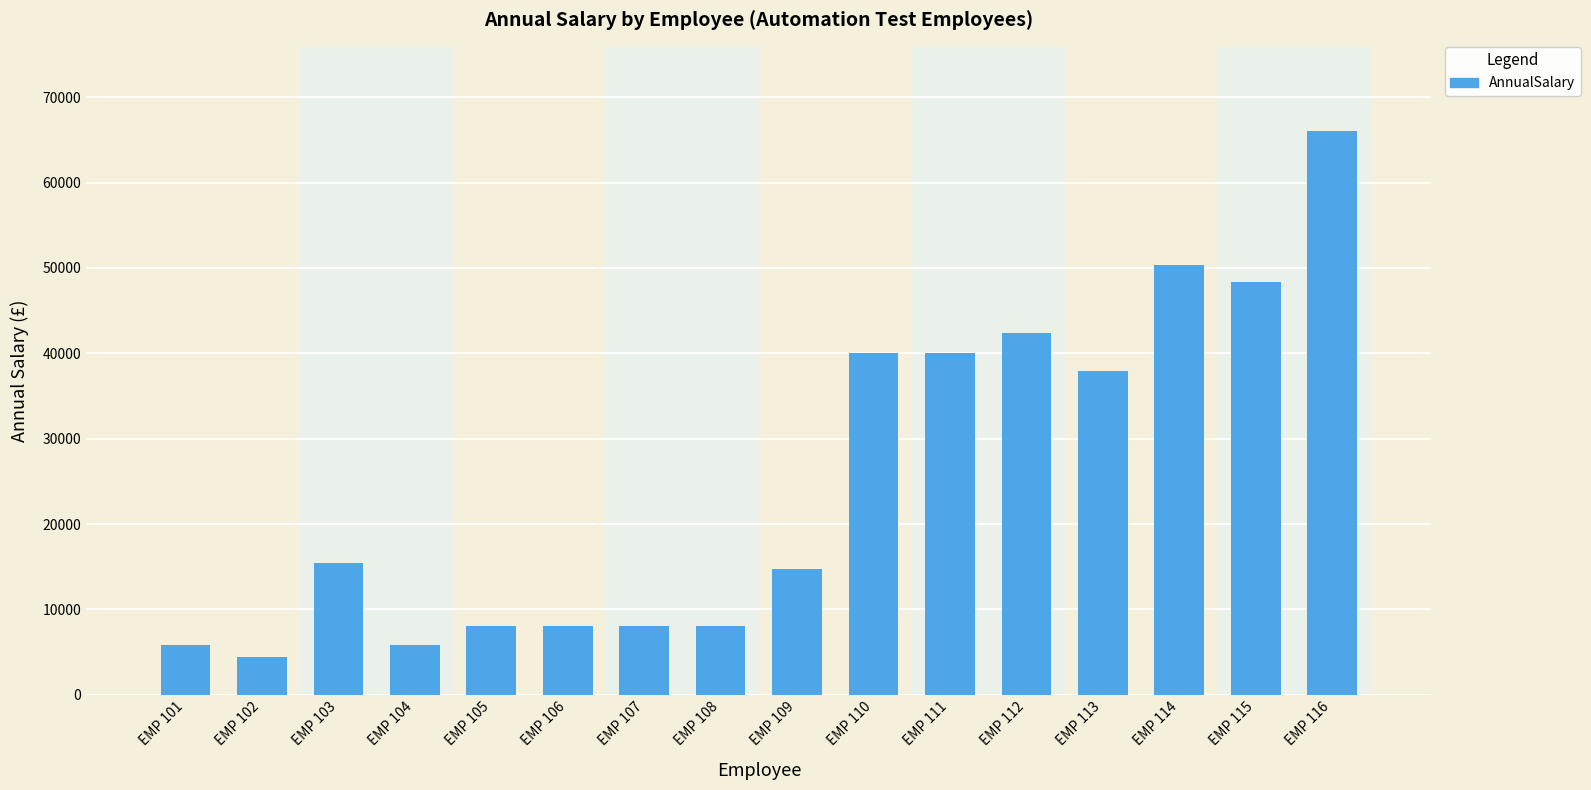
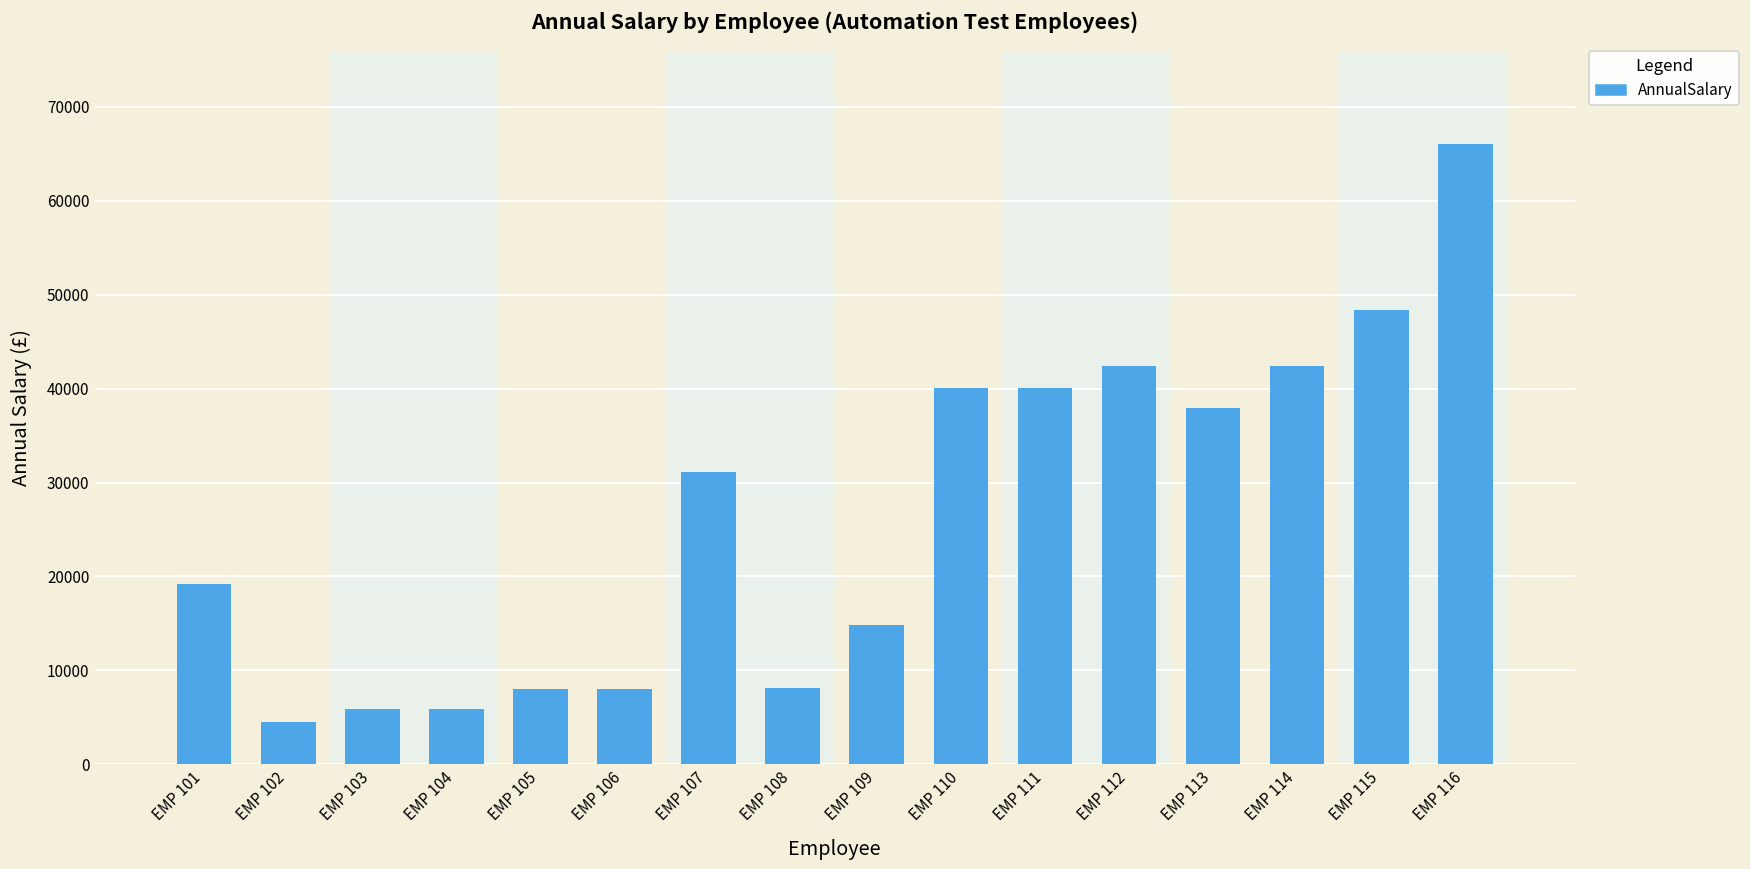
  {
-   "EMP 101": 6000,
+   "EMP 101": 19000,
    "EMP 102": 4000,
-   "EMP 103": 15000,
+   "EMP 103": 6000,
    "EMP 104": 6000,
    "EMP 105": 8000,
    "EMP 106": 8000,
-   "EMP 107": 8000,
+   "EMP 107": 31000,
    "EMP 108": 8000,
    "EMP 109": 15000,
    "EMP 110": 40000,
    "EMP 111": 40000,
    "EMP 112": 42000,
    "EMP 113": 38000,
-   "EMP 114": 50000,
+   "EMP 114": 42000,
    "EMP 115": 48000,
    "EMP 116": 66000
  }
